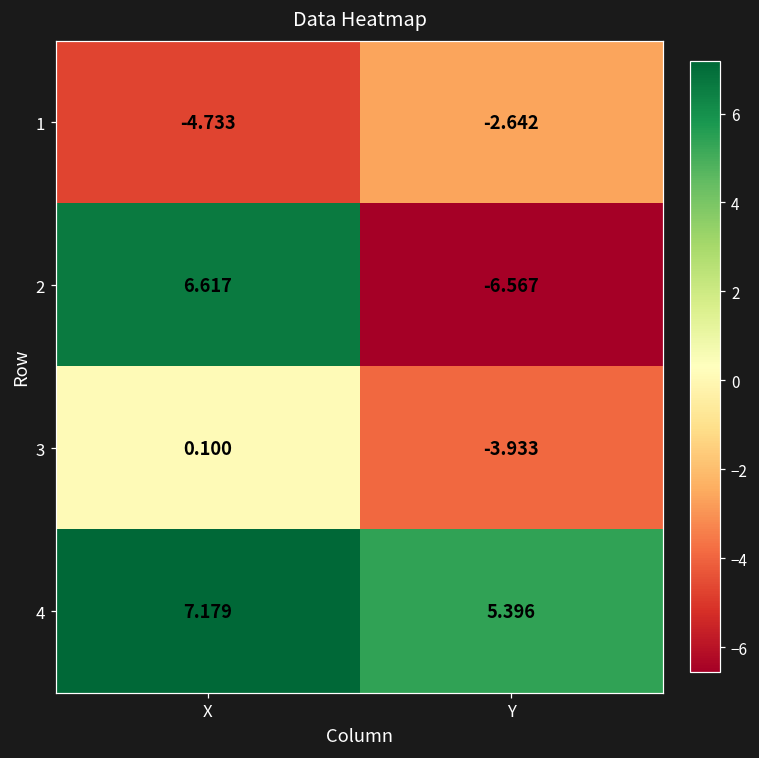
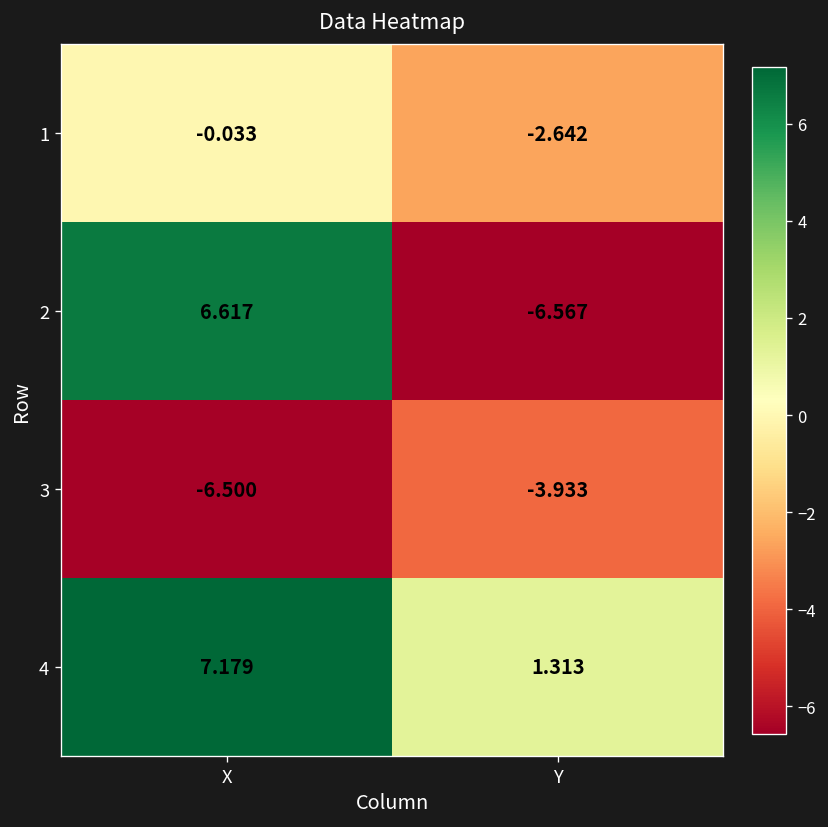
  {
    "1": {
-     "X": -4.733,
+     "X": -0.033,
      "Y": -2.642
    },
    "2": {
      "X": 6.617,
      "Y": -6.567
    },
    "3": {
-     "X": 0.100,
+     "X": -6.500,
      "Y": -3.933
    },
    "4": {
      "X": 7.179,
-     "Y": 5.396
+     "Y": 1.313
    }
  }
